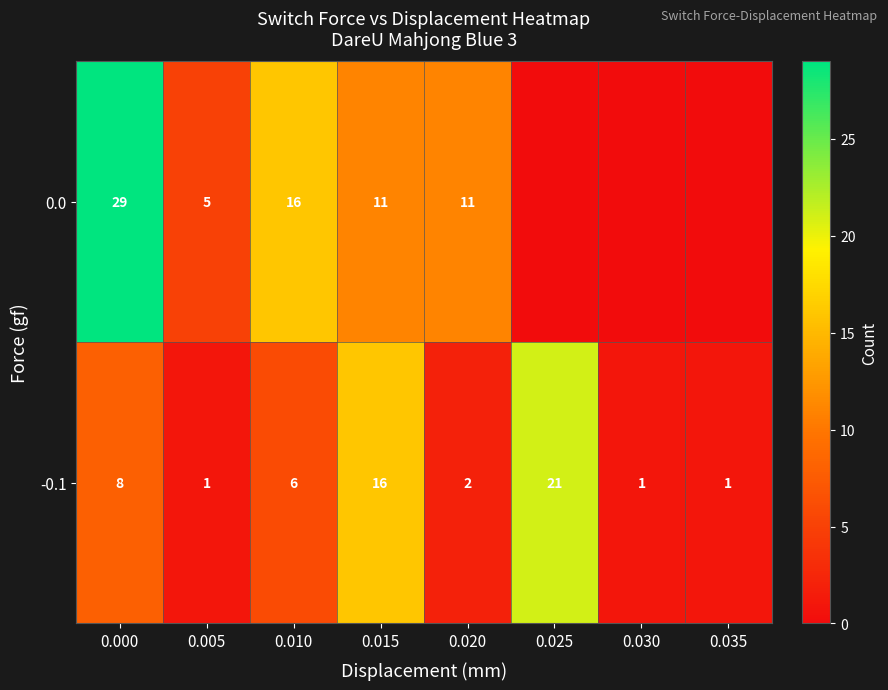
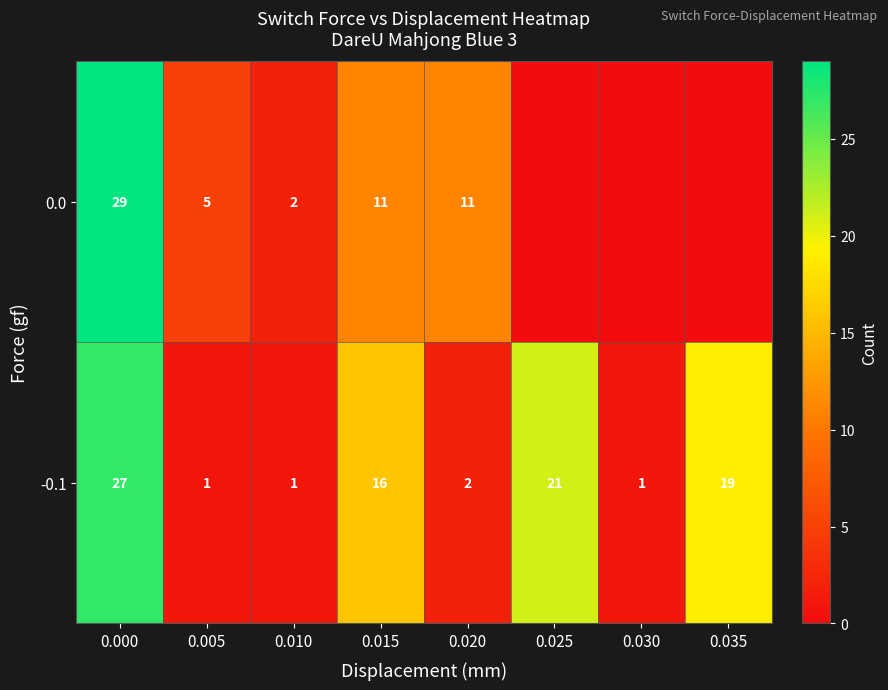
  {
    "0.0": {
      "0.000": 29,
      "0.005": 5,
-     "0.010": 16,
+     "0.010": 2,
      "0.015": 11,
      "0.020": 11
    },
    "-0.1": {
-     "0.000": 8,
+     "0.000": 27,
      "0.005": 1,
-     "0.010": 6,
+     "0.010": 1,
      "0.015": 16,
      "0.020": 2,
      "0.025": 21,
      "0.030": 1,
-     "0.035": 1
+     "0.035": 19
    }
  }
